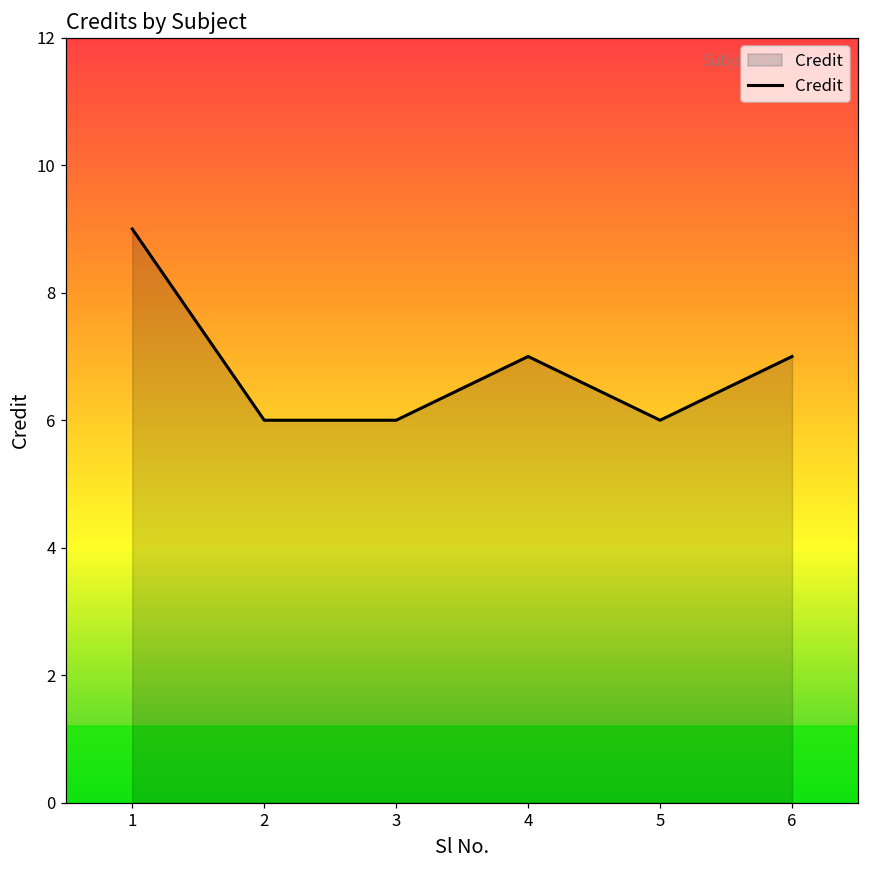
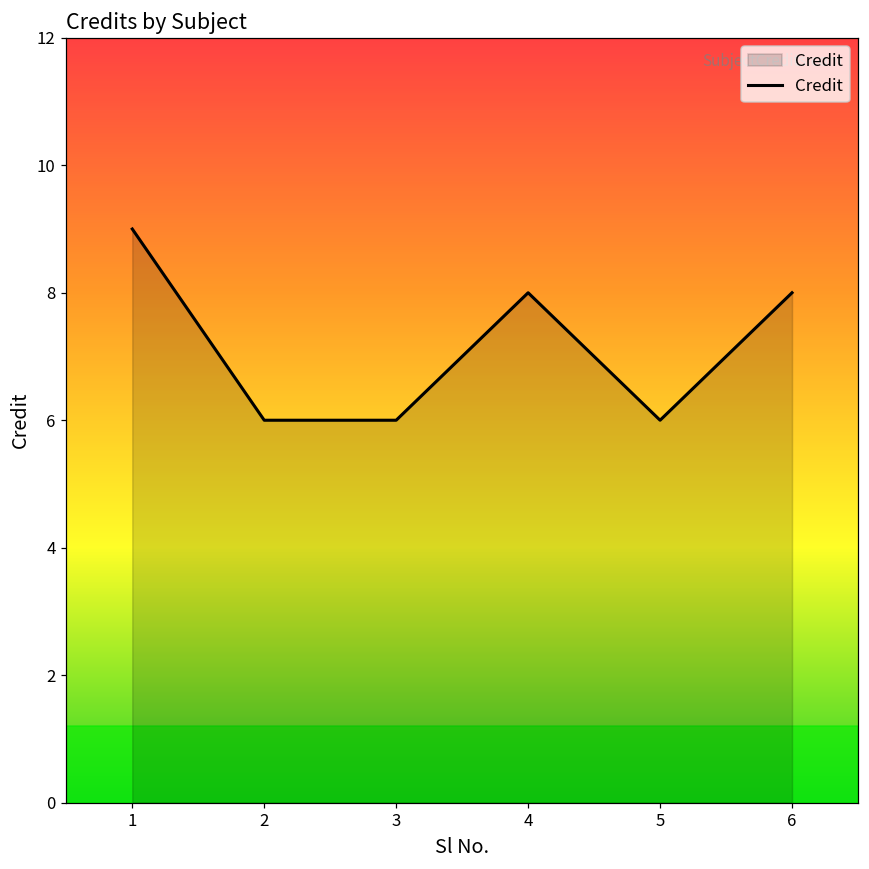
  {
    "1": 9,
    "2": 6,
    "3": 6,
-   "4": 7,
+   "4": 8,
    "5": 6,
-   "6": 7
+   "6": 8
  }
